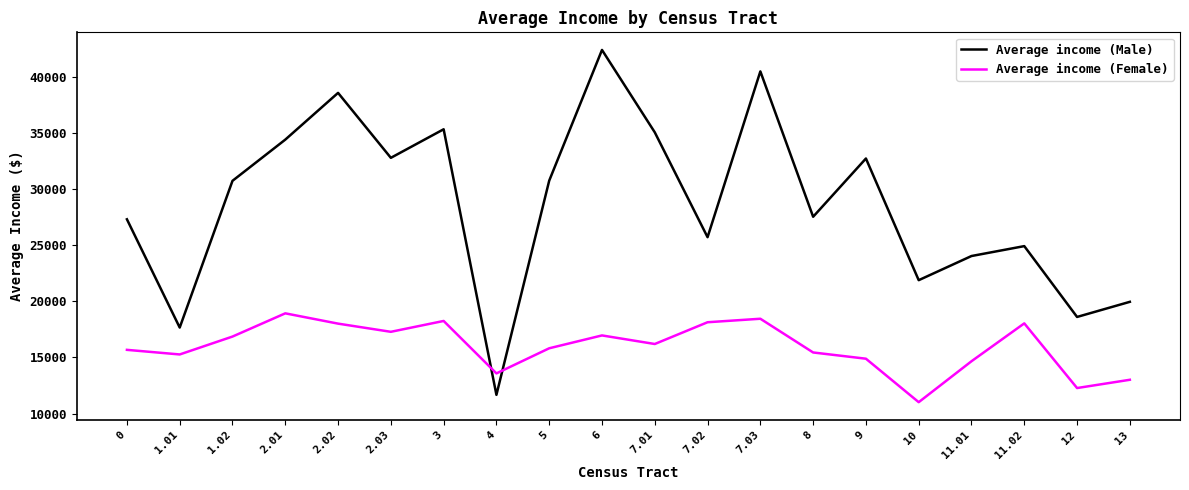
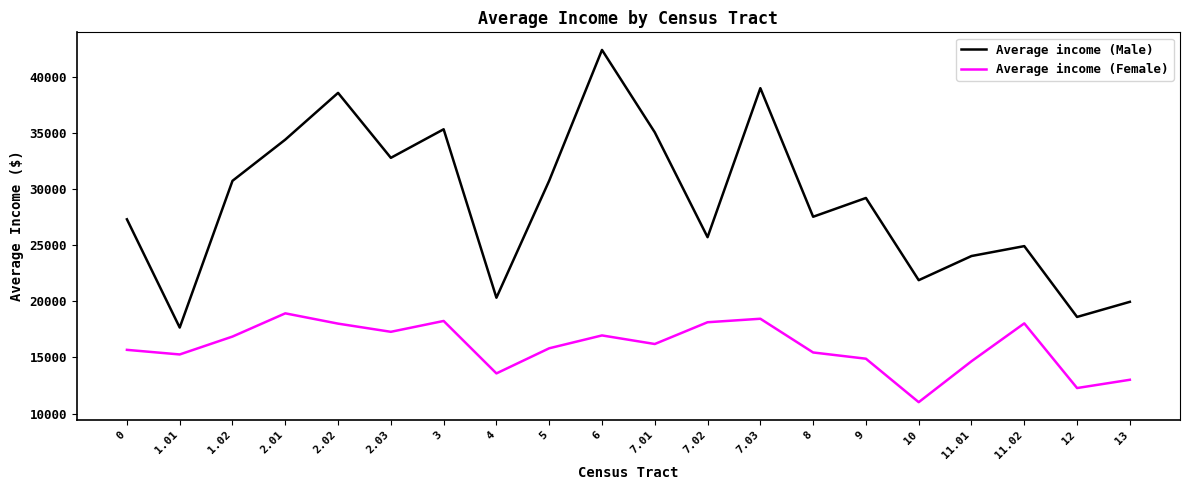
  {
    "Average income (Male)": {
      "0": 27300,
      "1.01": 17700,
      "1.02": 30700,
      "2.01": 34400,
      "2.02": 38600,
      "2.03": 32800,
      "3": 35300,
-     "4": 11700,
+     "4": 20300,
      "5": 30700,
      "6": 42400,
      "7.01": 35100,
      "7.02": 25700,
-     "7.03": 40500,
+     "7.03": 39000,
      "8": 27500,
-     "9": 32700,
+     "9": 29200,
      "10": 21900,
      "11.01": 24000,
      "11.02": 24900,
      "12": 18600,
      "13": 20000
    },
    "Average income (Female)": {
      "0": 15700,
      "1.01": 15300,
      "1.02": 16900,
      "2.01": 18900,
      "2.02": 18000,
      "2.03": 17300,
      "3": 18200,
      "4": 13600,
      "5": 15800,
      "6": 17000,
      "7.01": 16200,
      "7.02": 18100,
      "7.03": 18400,
      "8": 15400,
      "9": 14900,
      "10": 11000,
      "11.01": 14700,
      "11.02": 18000,
      "12": 12300,
      "13": 13000
    }
  }
